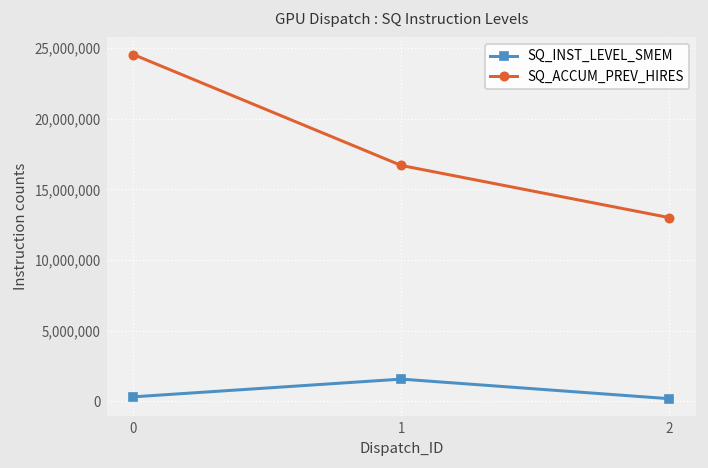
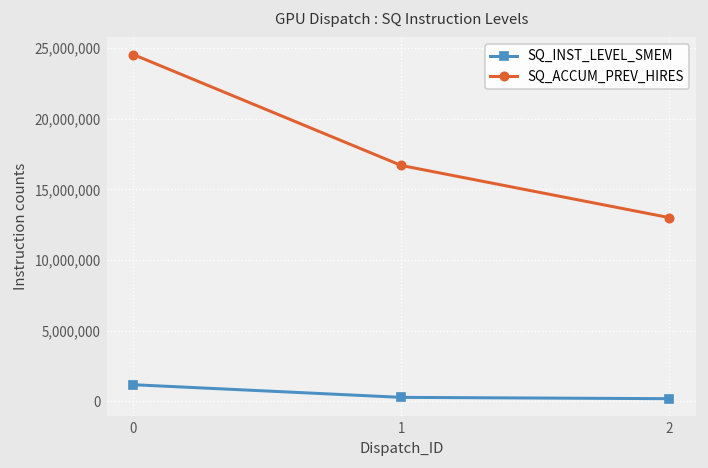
  {
    "SQ_INST_LEVEL_SMEM": {
-     "0": "300,000",
-     "1": "1,600,000",
+     "0": "1,200,000",
+     "1": "300,000",
      "2": "200,000"
    },
    "SQ_ACCUM_PREV_HIRES": {
      "0": "24,500,000",
      "1": "16,700,000",
      "2": "13,000,000"
    }
  }
